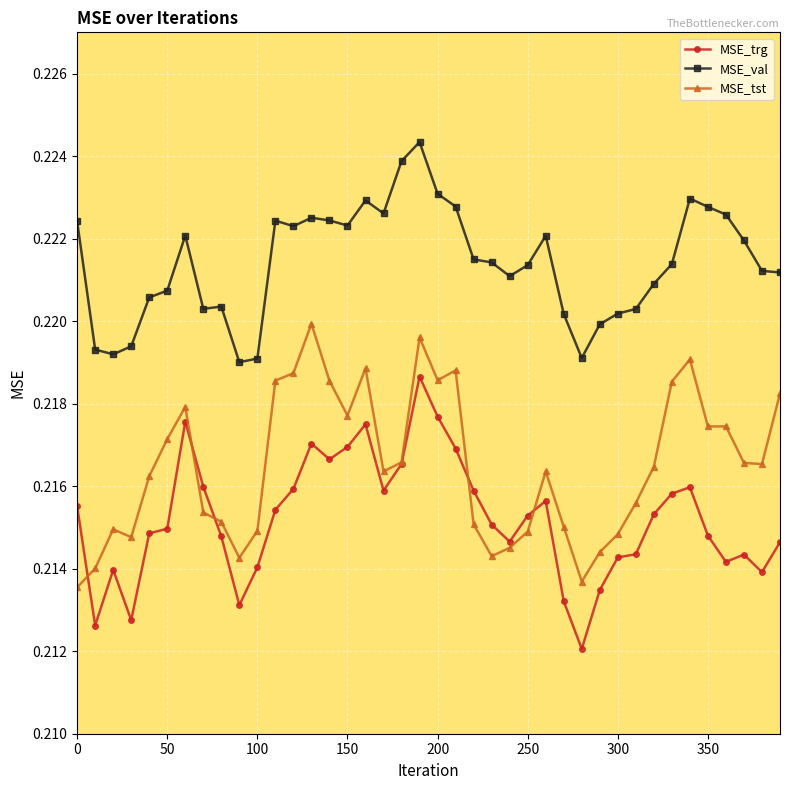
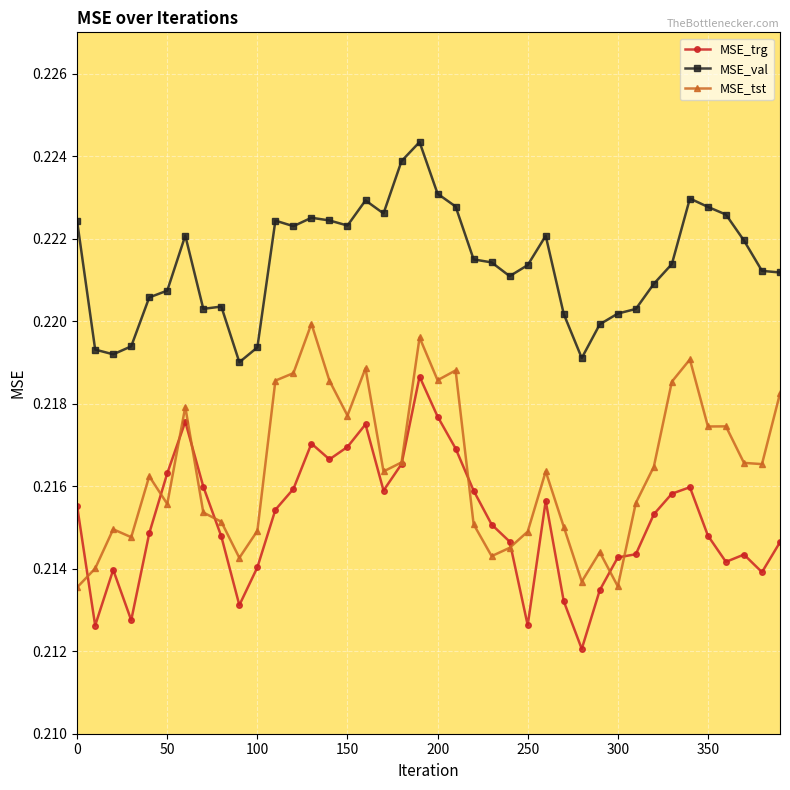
  {
    "MSE_trg": {
      "0": 0.2155,
-     "50": 0.2150,
+     "50": 0.2163,
      "100": 0.2140,
      "150": 0.2170,
      "200": 0.2177,
-     "250": 0.2153,
+     "250": 0.2126,
      "300": 0.2143,
      "350": 0.2148
    },
    "MSE_val": {
      "0": 0.2224,
      "50": 0.2207,
-     "100": 0.2191,
+     "100": 0.2194,
      "150": 0.2223,
      "200": 0.2231,
      "250": 0.2214,
      "300": 0.2202,
      "350": 0.2228
    },
    "MSE_tst": {
      "0": 0.2135,
-     "50": 0.2171,
+     "50": 0.2156,
      "100": 0.2149,
      "150": 0.2177,
      "200": 0.2186,
      "250": 0.2149,
-     "300": 0.2148,
+     "300": 0.2136,
      "350": 0.2174
    }
  }
